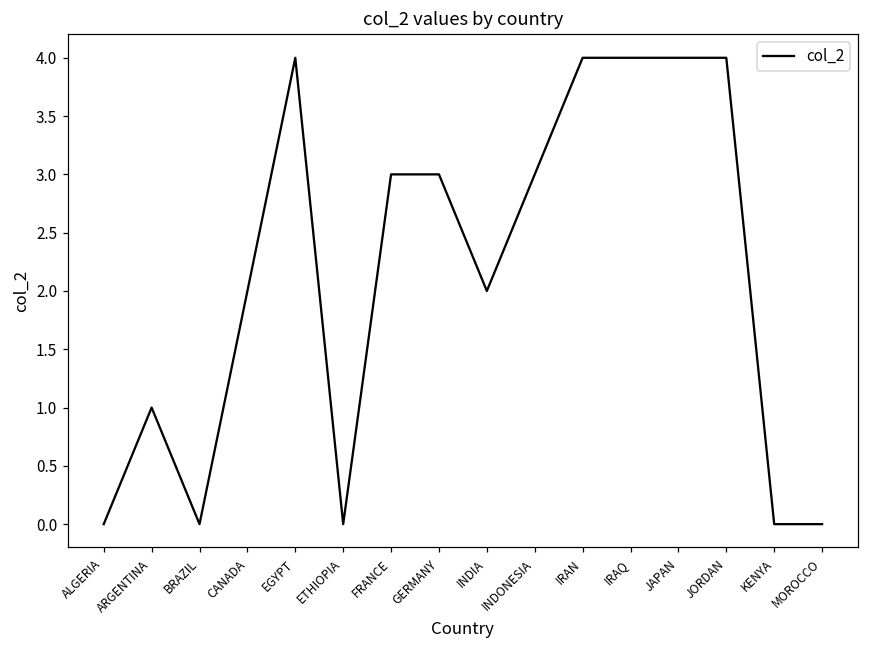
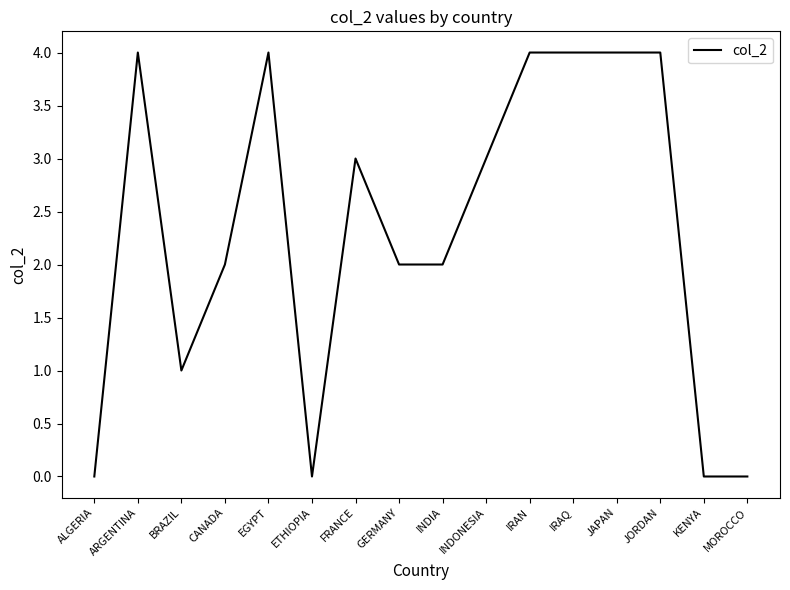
  {
    "ALGERIA": 0,
-   "ARGENTINA": 1,
-   "BRAZIL": 0,
+   "ARGENTINA": 4,
+   "BRAZIL": 1,
    "CANADA": 2,
    "EGYPT": 4,
    "ETHIOPIA": 0,
    "FRANCE": 3,
-   "GERMANY": 3,
+   "GERMANY": 2,
    "INDIA": 2,
    "INDONESIA": 3,
    "IRAN": 4,
    "IRAQ": 4,
    "JAPAN": 4,
    "JORDAN": 4,
    "KENYA": 0,
    "MOROCCO": 0
  }
